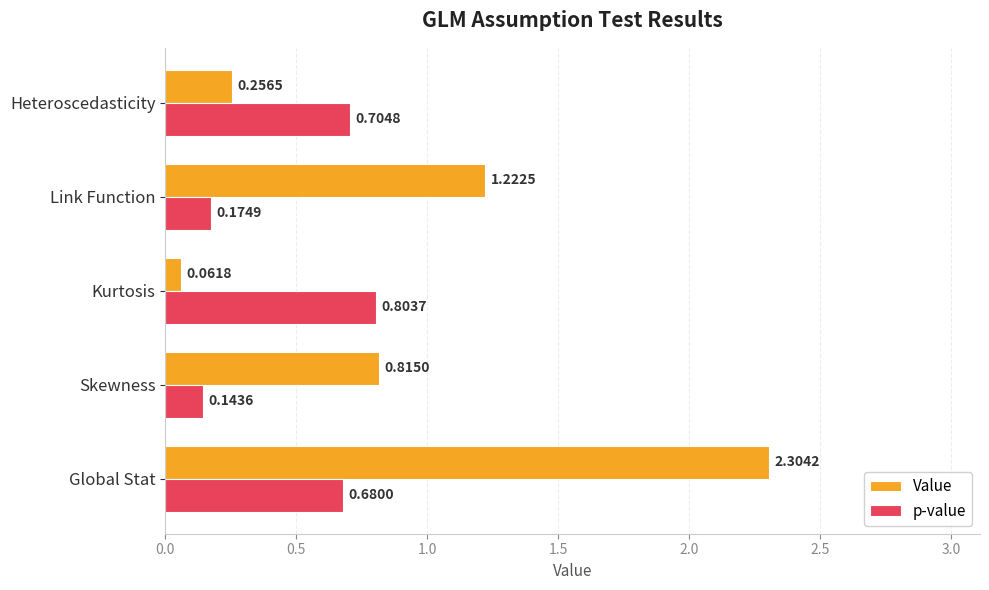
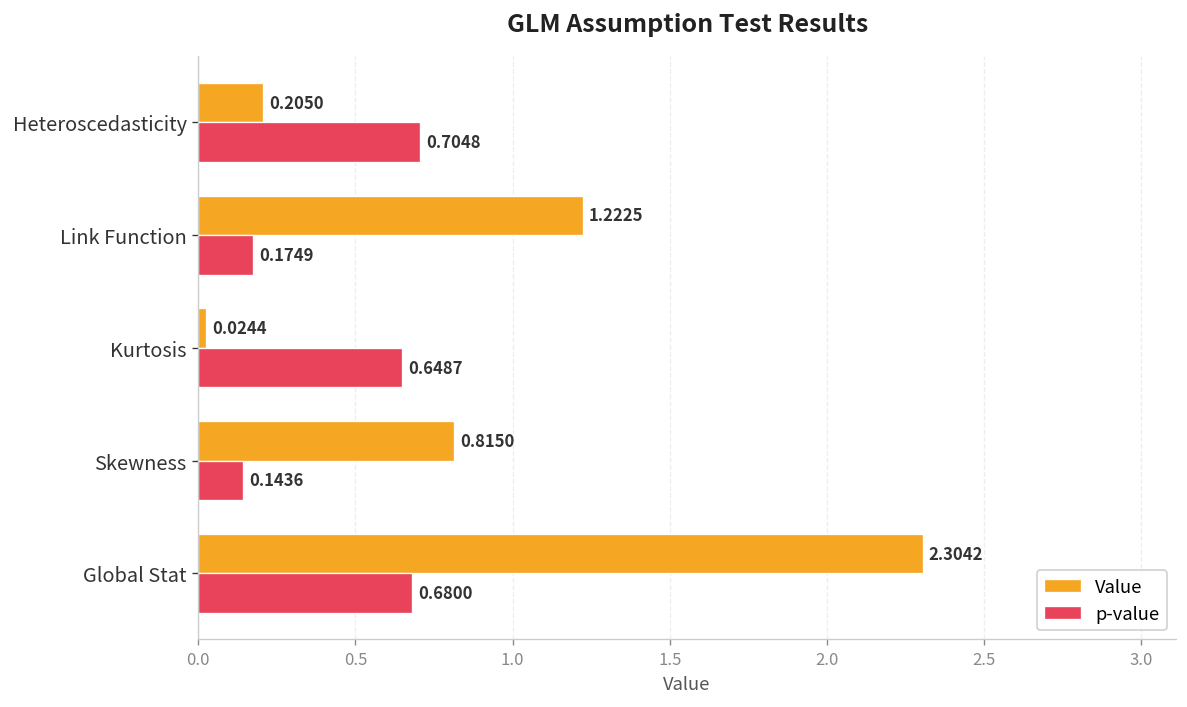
  {
    "Value": {
-     "Heteroscedasticity": 0.2565,
+     "Heteroscedasticity": 0.2050,
      "Link Function": 1.2225,
-     "Kurtosis": 0.0618,
+     "Kurtosis": 0.0244,
      "Skewness": 0.8150,
      "Global Stat": 2.3042
    },
    "p-value": {
      "Heteroscedasticity": 0.7048,
      "Link Function": 0.1749,
-     "Kurtosis": 0.8037,
+     "Kurtosis": 0.6487,
      "Skewness": 0.1436,
      "Global Stat": 0.6800
    }
  }
